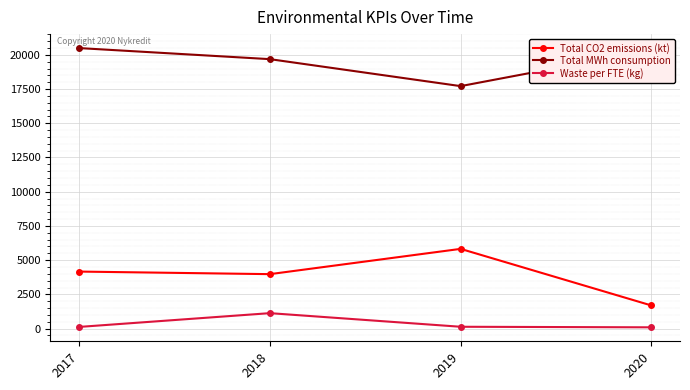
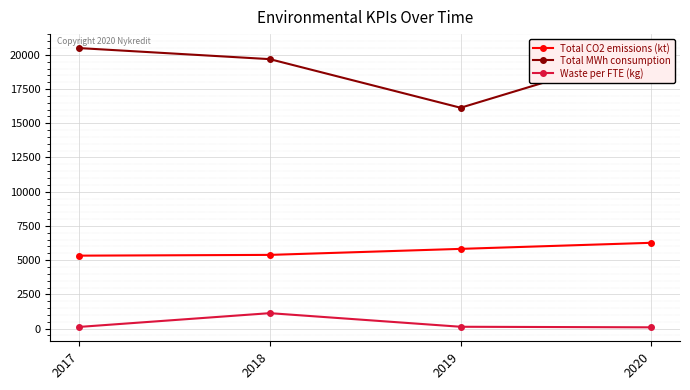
  {
    "Total CO2 emissions (kt)": {
-     "2017": 4200,
-     "2018": 4000,
+     "2017": 5300,
+     "2018": 5400,
      "2019": 5800,
-     "2020": 1700
+     "2020": 6300
    },
    "Total MWh consumption": {
      "2018": 19700,
-     "2019": 17700
+     "2019": 16100
    },
    "Waste per FTE (kg)": {
      "2017": 100,
      "2018": 1100,
      "2019": 100,
      "2020": 100
    }
  }
